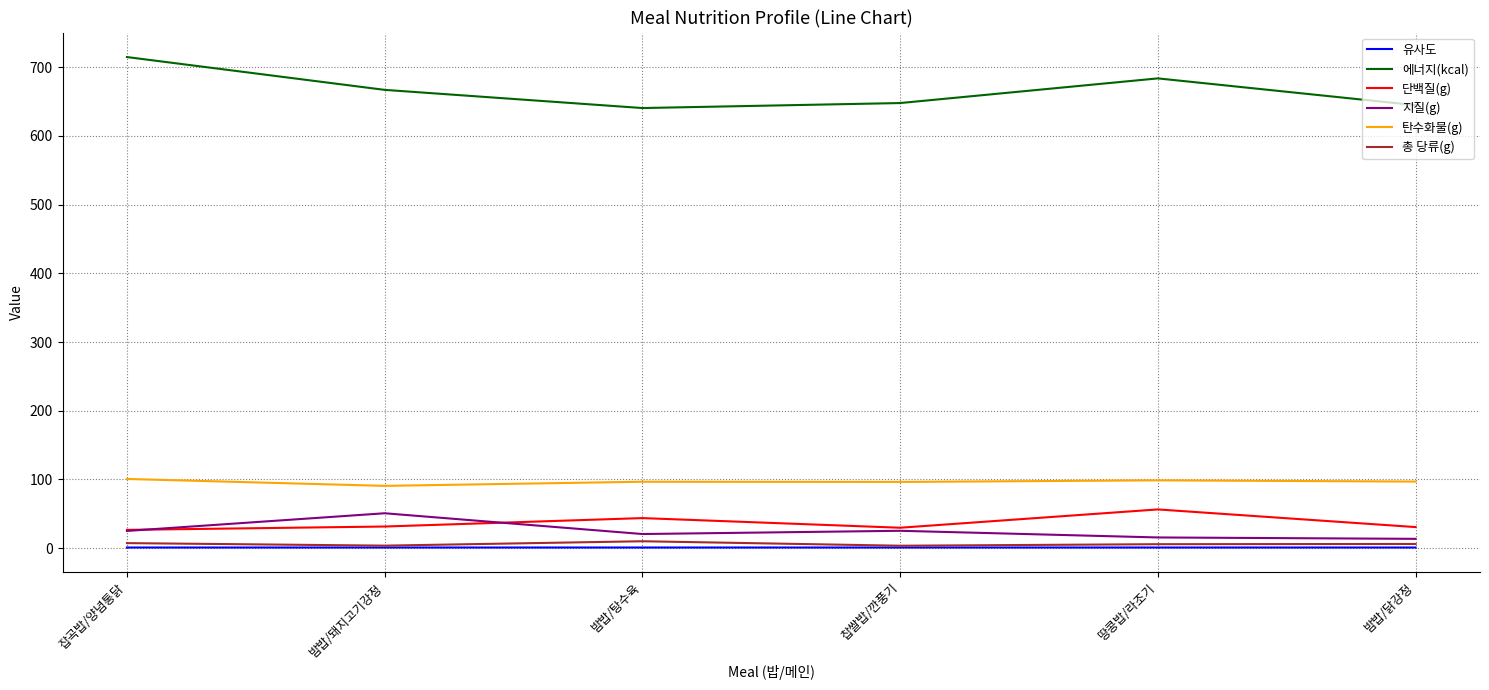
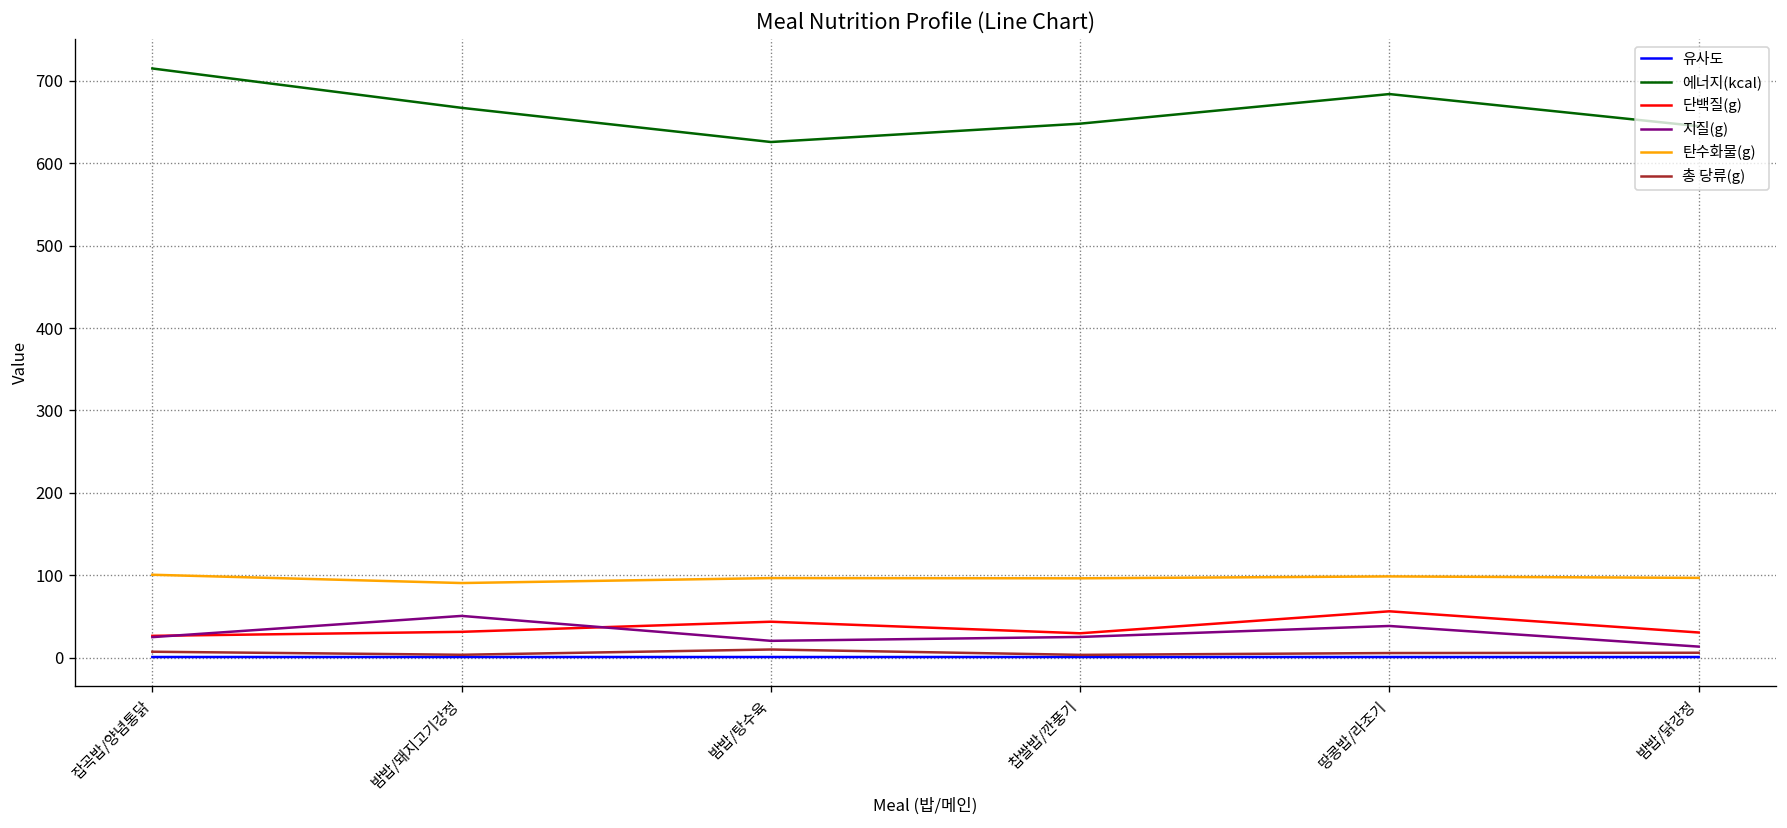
  {
    "유사도": {
      "잡곡밥/양념통닭": 0,
      "밤밥/탕수육": 0,
      "땅콩밥/라조기": 0,
      "밤밥/닭강정": 0
    },
    "에너지(kcal)": {
      "잡곡밥/양념통닭": 710,
      "밤밥/돼지고기강정": 670,
-     "밤밥/탕수육": 640,
+     "밤밥/탕수육": 630,
      "찹쌀밥/깐풍기": 650,
      "땅콩밥/라조기": 680
    },
    "단백질(g)": {
      "밤밥/돼지고기강정": 30,
      "밤밥/탕수육": 40,
      "찹쌀밥/깐풍기": 30,
      "땅콩밥/라조기": 60,
      "밤밥/닭강정": 30
    },
    "지질(g)": {
      "밤밥/돼지고기강정": 50,
      "밤밥/탕수육": 20,
      "찹쌀밥/깐풍기": 30,
-     "땅콩밥/라조기": 20,
+     "땅콩밥/라조기": 40,
      "밤밥/닭강정": 10
    },
    "탄수화물(g)": {
      "잡곡밥/양념통닭": 100,
      "밤밥/돼지고기강정": 90,
      "밤밥/탕수육": 100,
      "찹쌀밥/깐풍기": 100,
      "땅콩밥/라조기": 100,
      "밤밥/닭강정": 100
    },
    "총 당류(g)": {
      "잡곡밥/양념통닭": 10,
      "밤밥/탕수육": 10,
      "땅콩밥/라조기": 10,
      "밤밥/닭강정": 10
    }
  }
